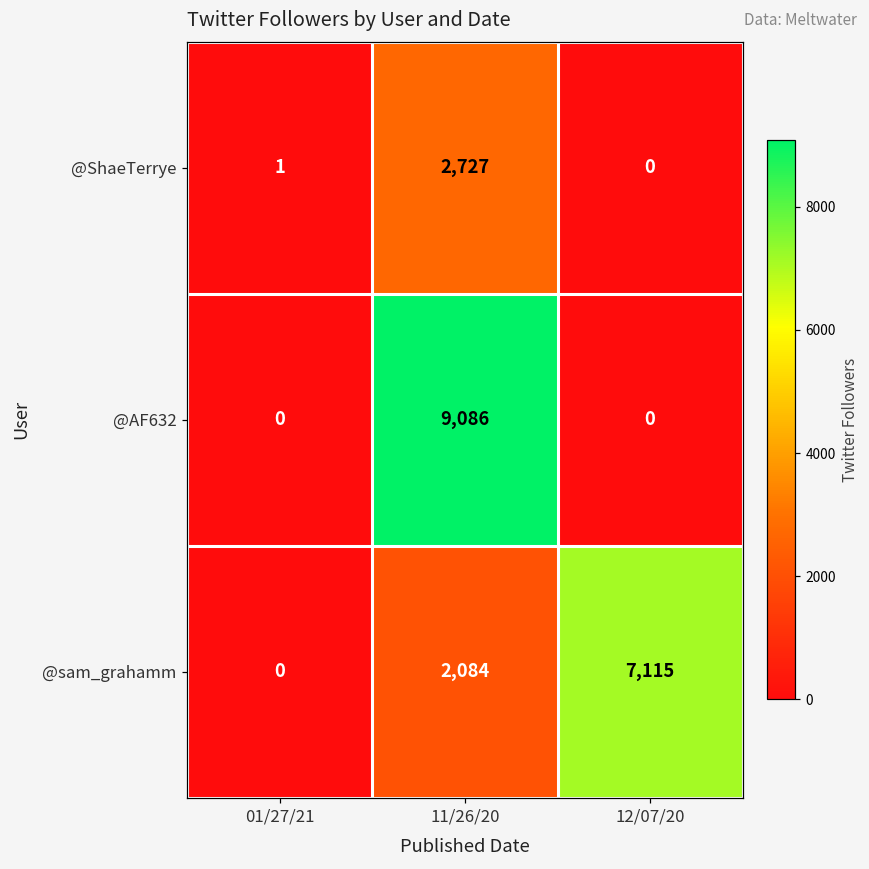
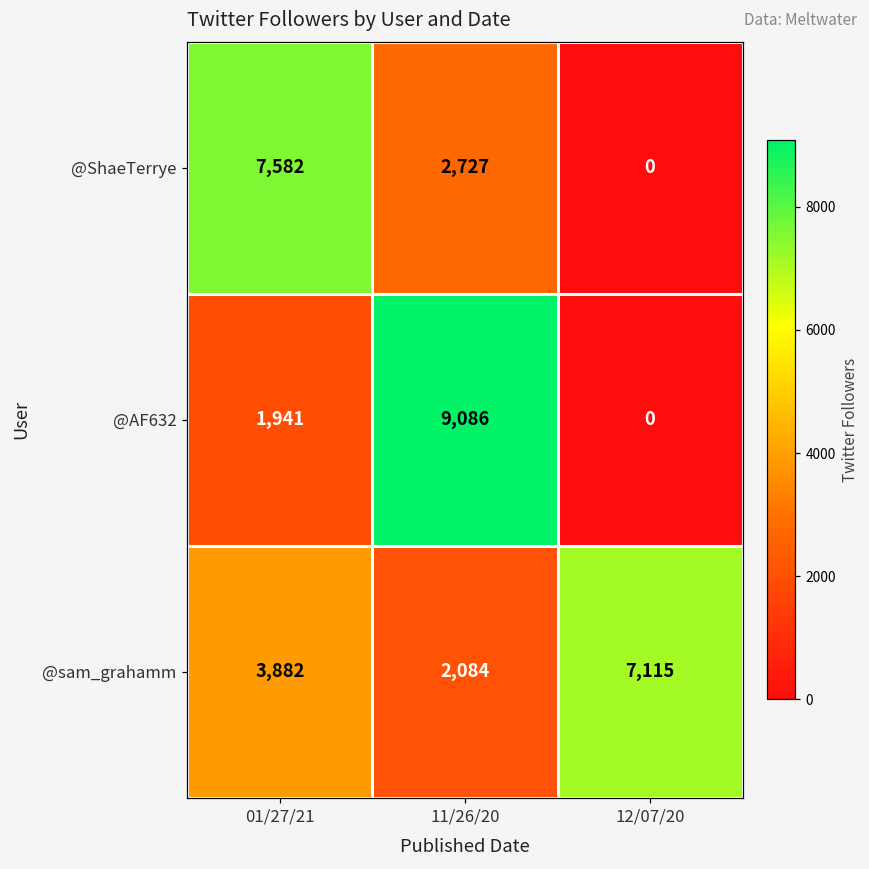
  {
    "@ShaeTerrye": {
-     "01/27/21": "1",
+     "01/27/21": "7,582",
      "11/26/20": "2,727",
      "12/07/20": "0"
    },
    "@AF632": {
-     "01/27/21": "0",
+     "01/27/21": "1,941",
      "11/26/20": "9,086",
      "12/07/20": "0"
    },
    "@sam_grahamm": {
-     "01/27/21": "0",
+     "01/27/21": "3,882",
      "11/26/20": "2,084",
      "12/07/20": "7,115"
    }
  }
